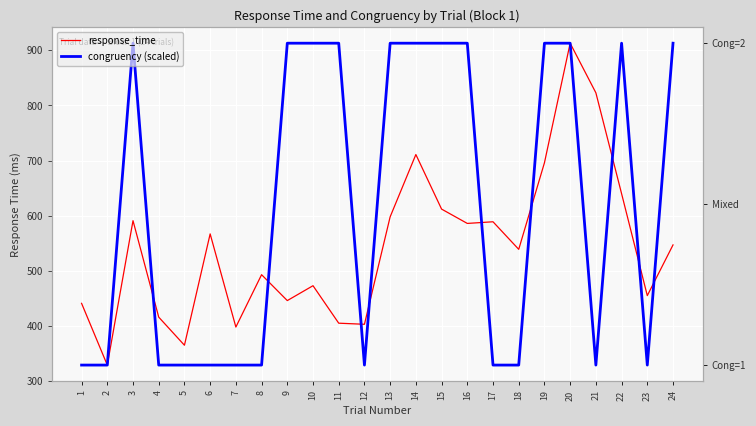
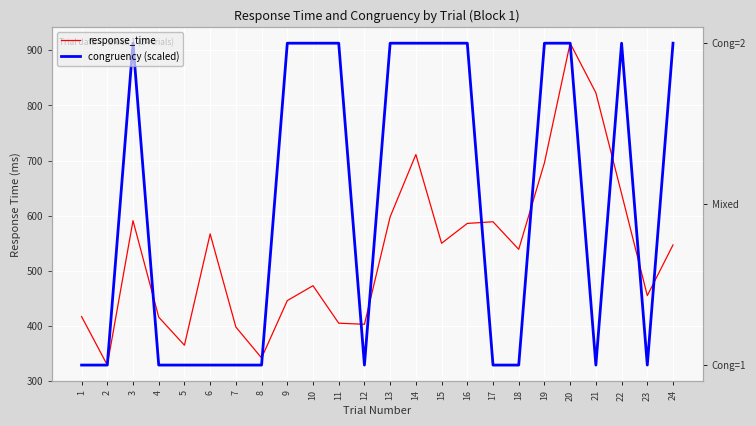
  {
    "response_time": {
-     "1": 440,
+     "1": 420,
      "3": 590,
      "4": 420,
      "5": 370,
      "6": 570,
      "7": 400,
-     "8": 490,
+     "8": 340,
      "9": 450,
      "10": 470,
      "11": 410,
      "12": 400,
      "13": 600,
      "14": 710,
-     "15": 610,
+     "15": 550,
      "16": 590,
      "17": 590,
      "18": 540,
      "19": 700,
      "21": 820,
      "22": 640,
      "23": 460,
      "24": 550
    },
    "congruency (scaled)": {
      "1": 330,
      "4": 330,
      "5": 330,
      "6": 330,
      "7": 330,
      "8": 330,
      "9": 910,
      "10": 910,
      "11": 910,
      "12": 330,
      "13": 910,
      "14": 910,
      "15": 910,
      "16": 910,
      "17": 330,
      "18": 330,
      "19": 910,
      "21": 330,
      "22": 910,
      "23": 330,
      "24": 910
    }
  }
